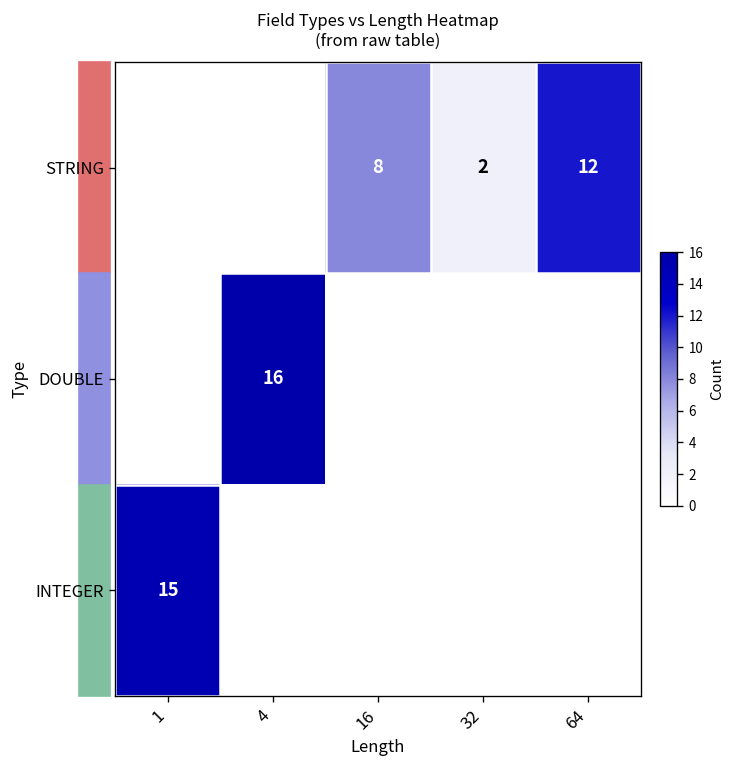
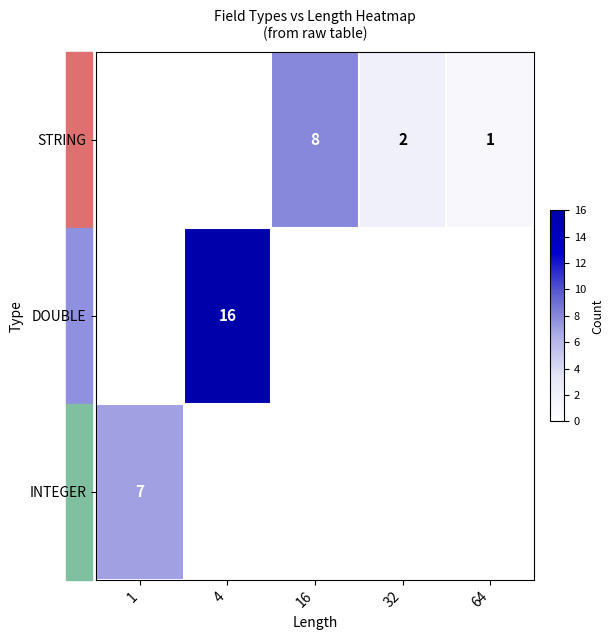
  {
    "STRING": {
      "16": 8,
      "32": 2,
-     "64": 12
+     "64": 1
    },
    "DOUBLE": {
      "4": 16
    },
    "INTEGER": {
-     "1": 15
+     "1": 7
    }
  }
